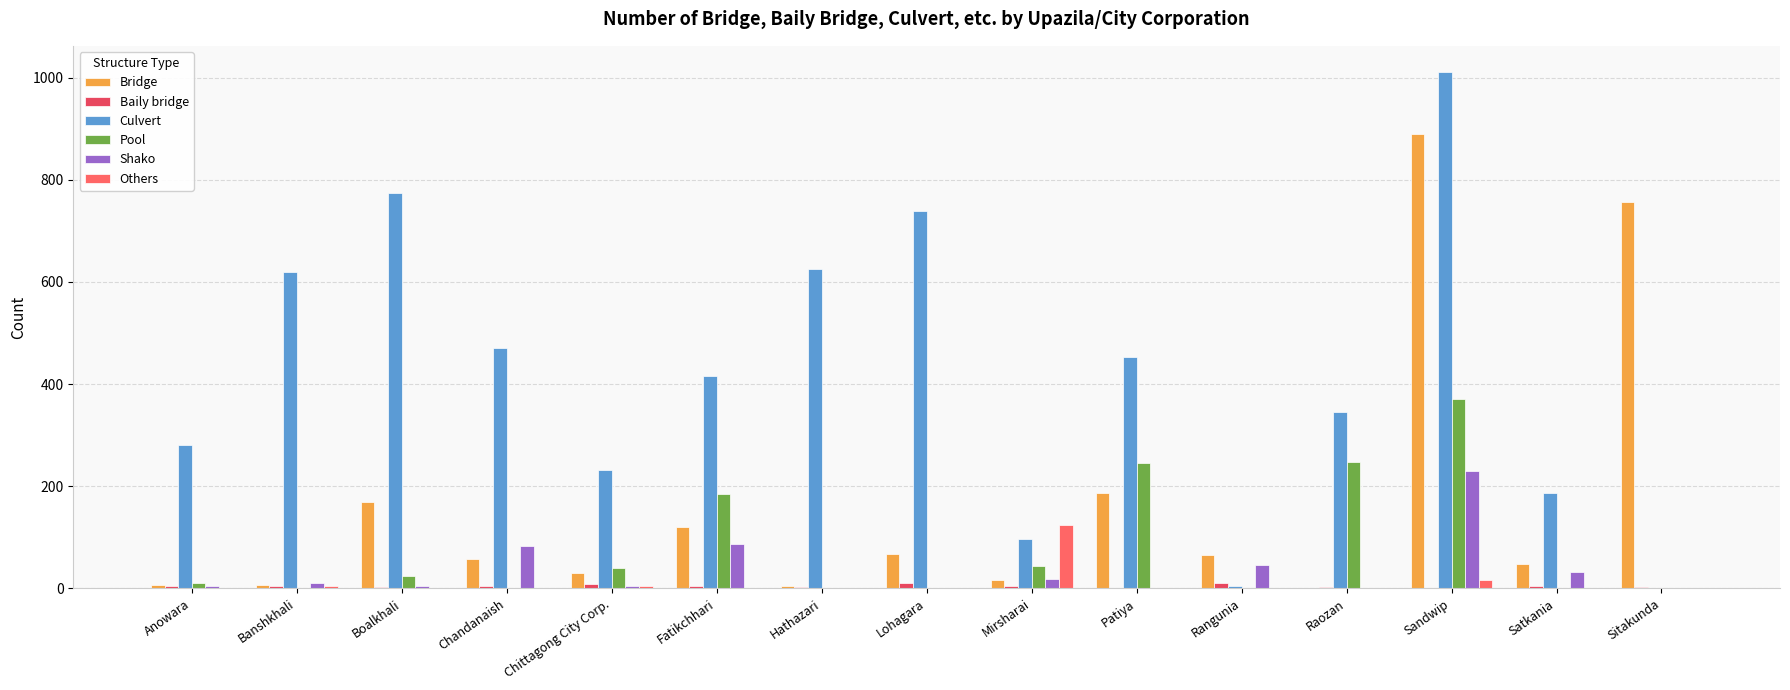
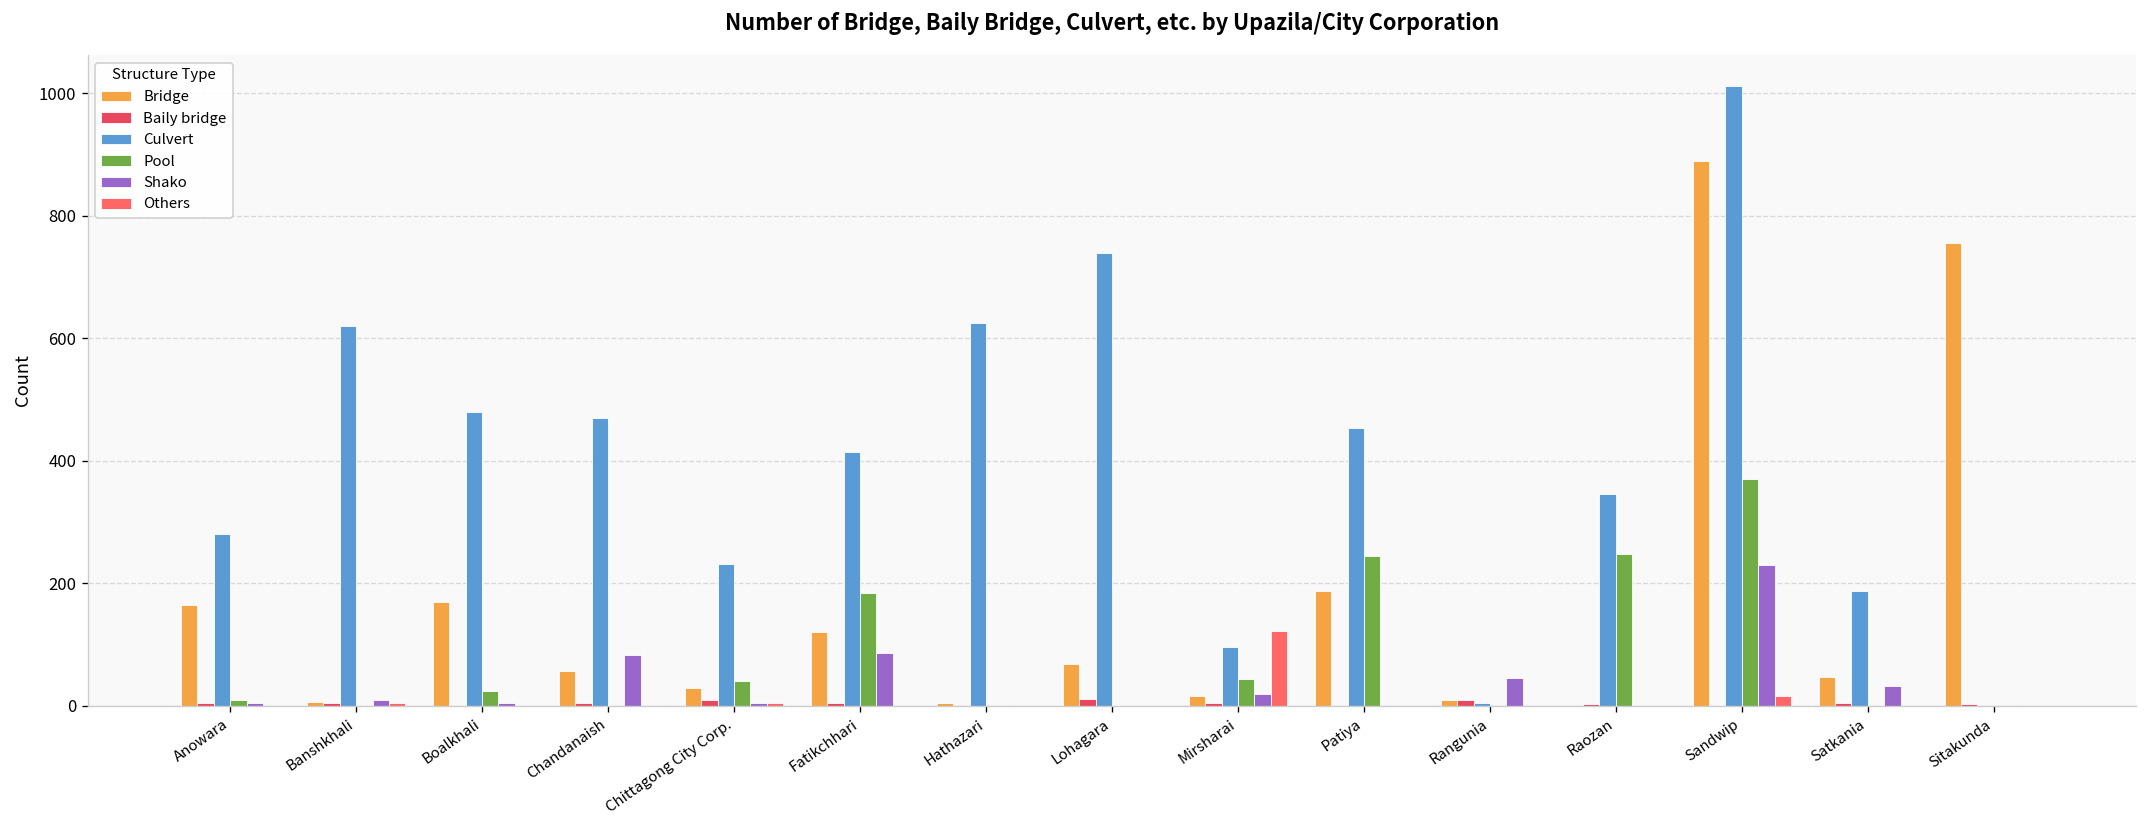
  {
    "Bridge": {
-     "Anowara": 10,
+     "Anowara": 170,
      "Banshkhali": 10,
      "Boalkhali": 170,
      "Chandanaish": 60,
      "Chittagong City Corp.": 30,
      "Fatikchhari": 120,
      "Hathazari": 10,
      "Lohagara": 70,
      "Mirsharai": 20,
      "Patiya": 190,
-     "Rangunia": 70,
+     "Rangunia": 10,
      "Raozan": 0,
      "Sandwip": 890,
      "Satkania": 50,
      "Sitakunda": 760
    },
    "Culvert": {
      "Anowara": 280,
      "Banshkhali": 620,
-     "Boalkhali": 780,
+     "Boalkhali": 480,
      "Chandanaish": 470,
      "Chittagong City Corp.": 230,
      "Fatikchhari": 420,
      "Hathazari": 630,
      "Lohagara": 740,
      "Mirsharai": 100,
      "Patiya": 450,
      "Rangunia": 10,
      "Raozan": 350,
      "Sandwip": 1010,
      "Satkania": 190,
      "Sitakunda": 0
    },
    "Pool": {
      "Anowara": 10,
      "Banshkhali": 0,
      "Boalkhali": 30,
      "Chandanaish": 0,
      "Chittagong City Corp.": 40,
      "Fatikchhari": 180,
      "Hathazari": 0,
      "Lohagara": 0,
      "Mirsharai": 40,
      "Patiya": 250,
      "Rangunia": 0,
      "Raozan": 250,
      "Sandwip": 370,
      "Satkania": 0,
      "Sitakunda": 0
    },
    "Shako": {
      "Anowara": 10,
      "Banshkhali": 10,
      "Chandanaish": 80,
      "Chittagong City Corp.": 10,
      "Fatikchhari": 90,
      "Hathazari": 0,
      "Lohagara": 0,
      "Mirsharai": 20,
      "Patiya": 0,
      "Rangunia": 50,
      "Raozan": 0,
      "Sandwip": 230,
      "Satkania": 30
    }
  }
